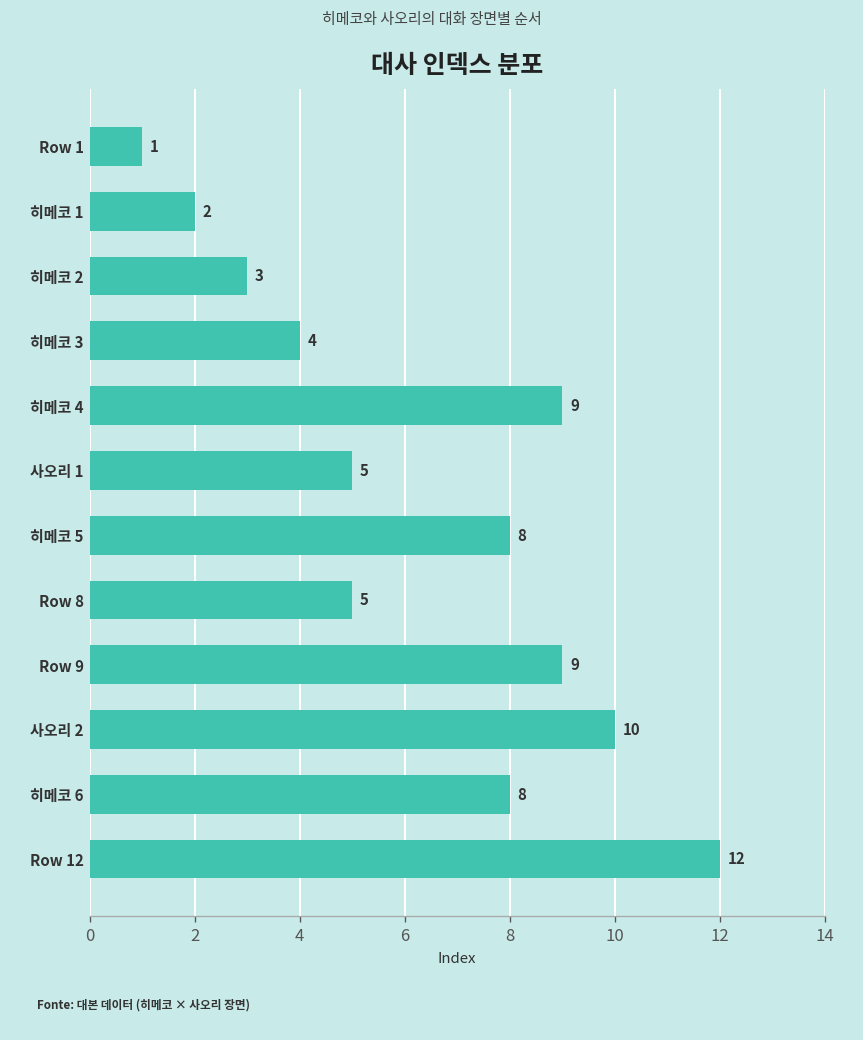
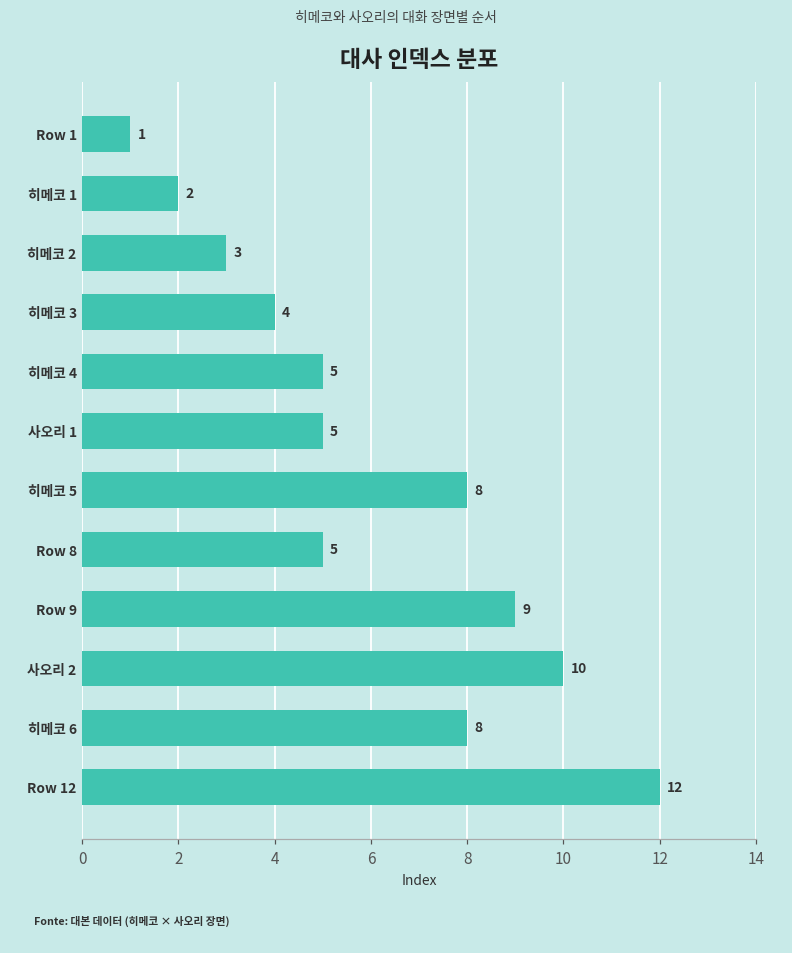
  {
    "Row 1": 1,
    "히메코 1": 2,
    "히메코 2": 3,
    "히메코 3": 4,
-   "히메코 4": 9,
+   "히메코 4": 5,
    "사오리 1": 5,
    "히메코 5": 8,
    "Row 8": 5,
    "Row 9": 9,
    "사오리 2": 10,
    "히메코 6": 8,
    "Row 12": 12
  }
